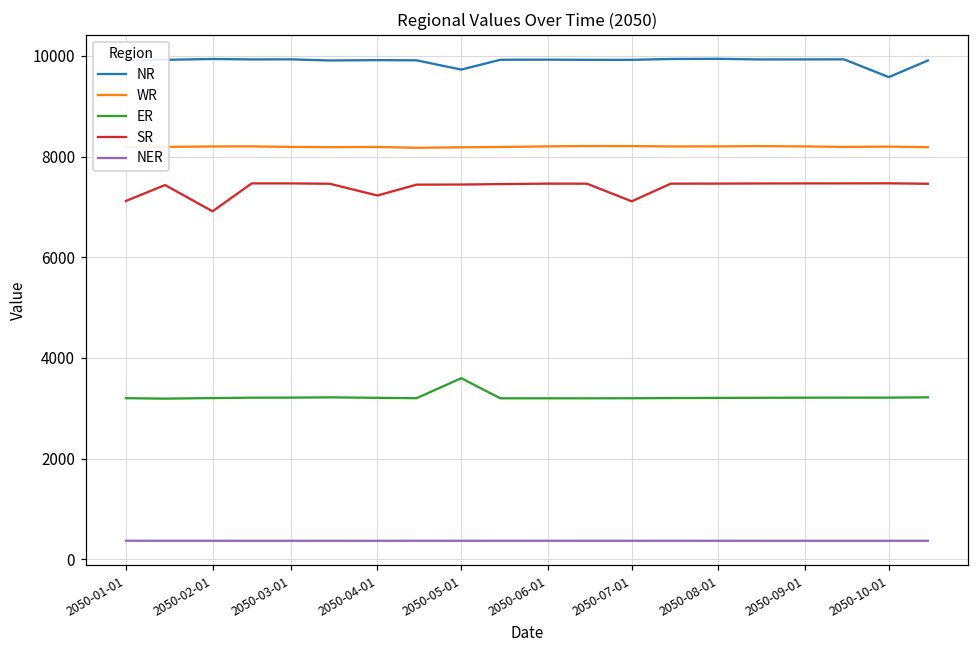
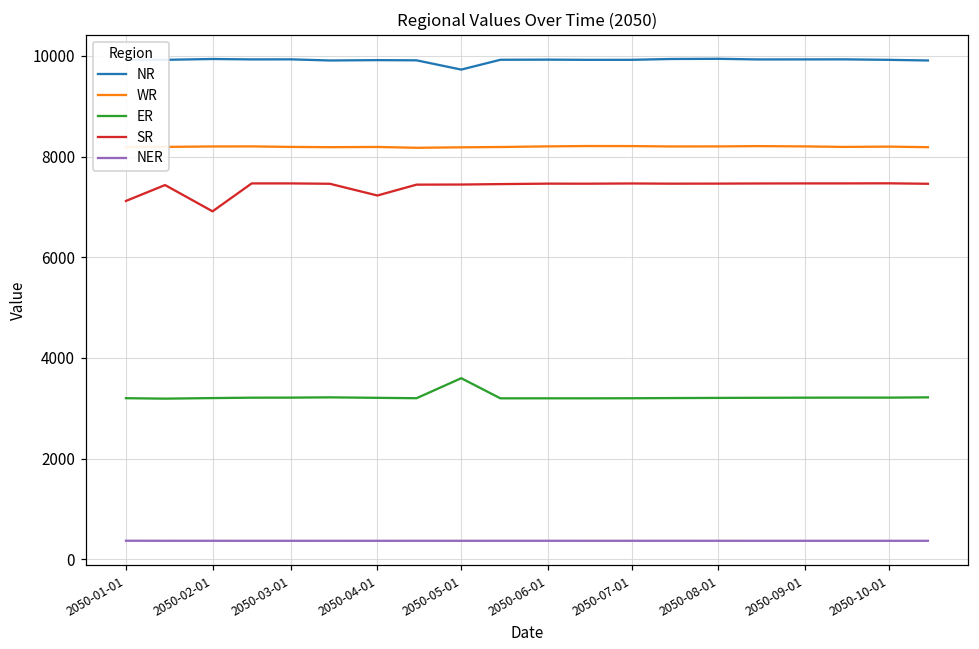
  {
    "NR": {
      "2050-02-01": 9900,
      "2050-03-01": 9900,
      "2050-04-01": 9900,
      "2050-05-01": 9700,
      "2050-06-01": 9900,
      "2050-07-01": 9900,
      "2050-08-01": 9900,
      "2050-09-01": 9900,
-     "2050-10-01": 9600
+     "2050-10-01": 9900
    },
    "WR": {
      "2050-02-01": 8200,
      "2050-03-01": 8200,
      "2050-04-01": 8200,
      "2050-05-01": 8200,
      "2050-06-01": 8200,
      "2050-07-01": 8200,
      "2050-08-01": 8200,
      "2050-09-01": 8200,
      "2050-10-01": 8200
    },
    "ER": {
      "2050-01-01": 3200,
      "2050-02-01": 3200,
      "2050-03-01": 3200,
      "2050-04-01": 3200,
      "2050-05-01": 3600,
      "2050-06-01": 3200,
      "2050-07-01": 3200,
      "2050-08-01": 3200,
      "2050-09-01": 3200,
      "2050-10-01": 3200
    },
    "SR": {
      "2050-01-01": 7100,
      "2050-02-01": 6900,
      "2050-03-01": 7500,
      "2050-04-01": 7200,
      "2050-05-01": 7400,
      "2050-06-01": 7500,
-     "2050-07-01": 7100,
+     "2050-07-01": 7500,
      "2050-08-01": 7500,
      "2050-09-01": 7500,
      "2050-10-01": 7500
    },
    "NER": {
      "2050-01-01": 400,
      "2050-02-01": 400,
      "2050-03-01": 400,
      "2050-04-01": 400,
      "2050-05-01": 400,
      "2050-06-01": 400,
      "2050-07-01": 400,
      "2050-08-01": 400,
      "2050-09-01": 400,
      "2050-10-01": 400
    }
  }
